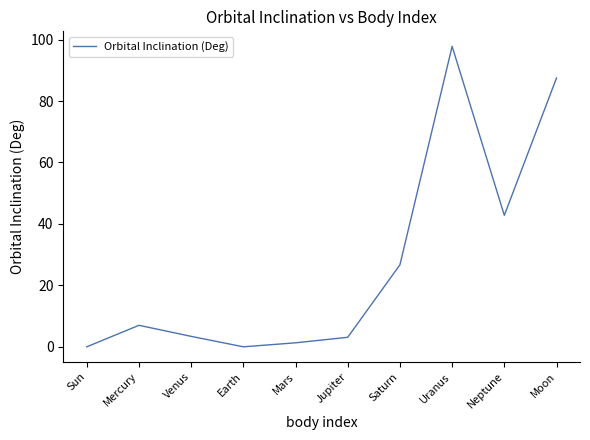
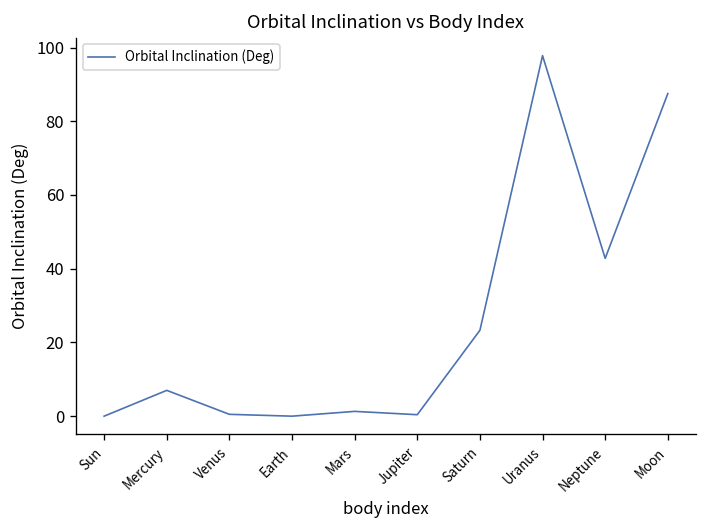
  {
    "Sun": 0,
    "Mercury": 7,
-   "Venus": 3,
+   "Venus": 1,
    "Earth": 0,
    "Mars": 1,
-   "Jupiter": 3,
-   "Saturn": 27,
+   "Jupiter": 0,
+   "Saturn": 23,
    "Uranus": 98,
    "Neptune": 43,
    "Moon": 88
  }
